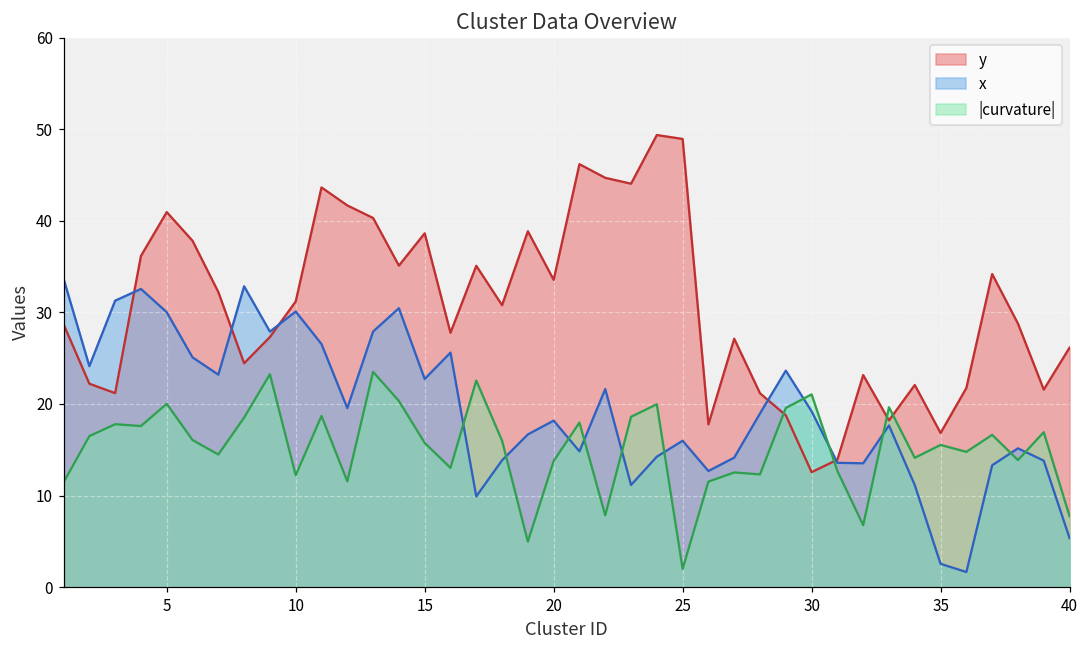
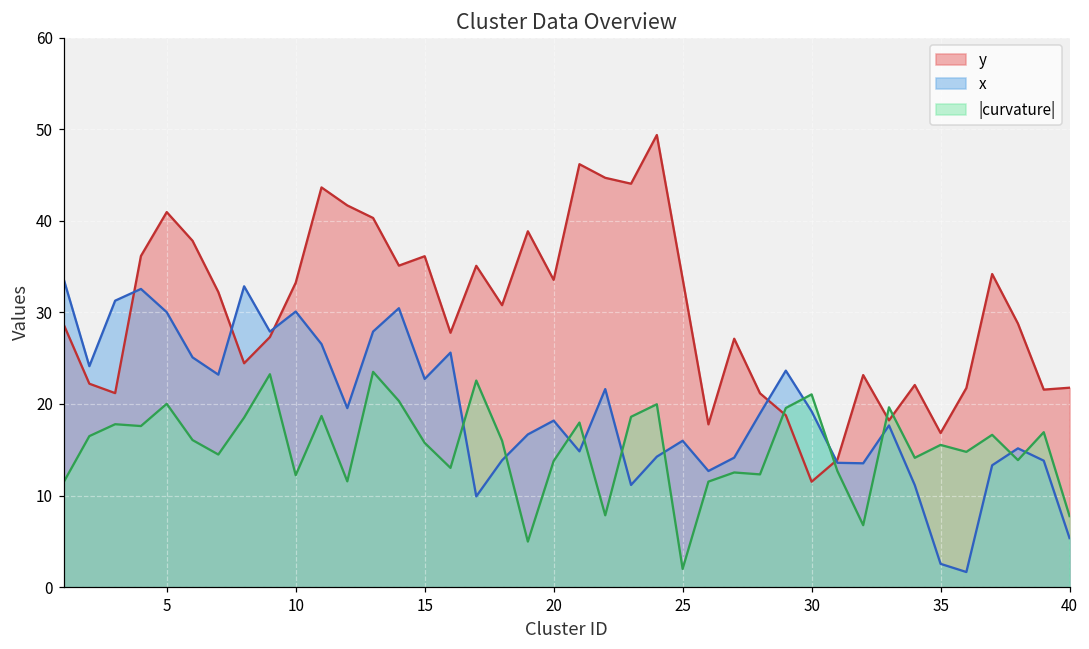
  {
    "y": {
      "5": 41,
-     "10": 31,
-     "15": 39,
+     "10": 33,
+     "15": 36,
      "20": 34,
-     "25": 49,
-     "30": 13,
+     "25": 34,
+     "30": 12,
      "35": 17,
-     "40": 26
+     "40": 22
    },
    "x": {
      "5": 30,
      "10": 30,
      "15": 23,
      "20": 18,
      "25": 16,
      "30": 19,
      "35": 3,
      "40": 5
    },
    "|curvature|": {
      "5": 20,
      "10": 12,
      "15": 16,
      "20": 14,
      "25": 2,
      "30": 21,
      "35": 16,
      "40": 8
    }
  }
